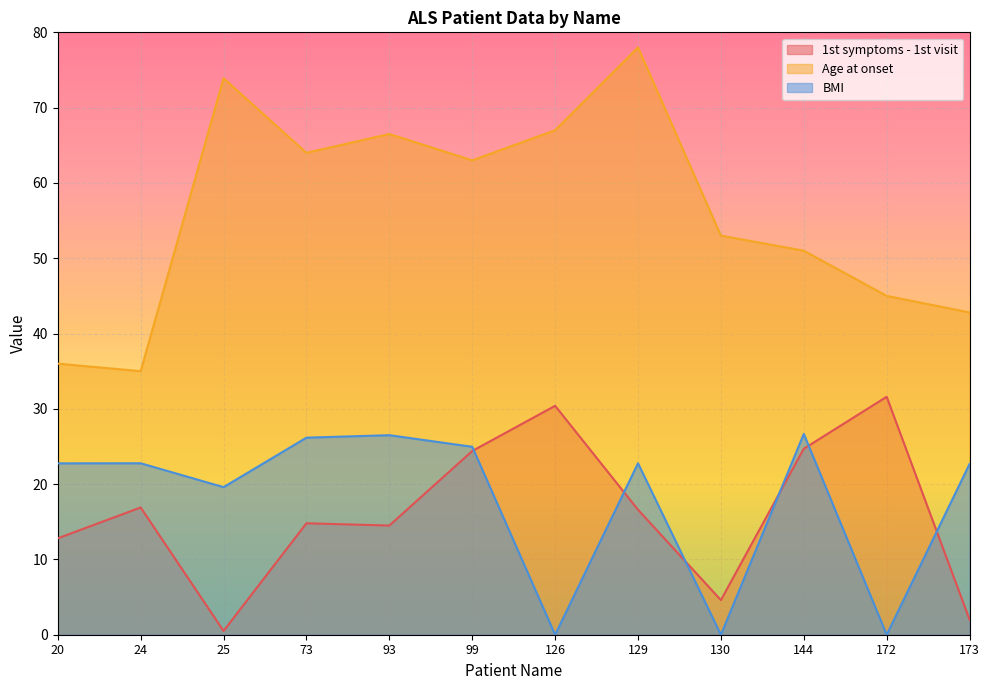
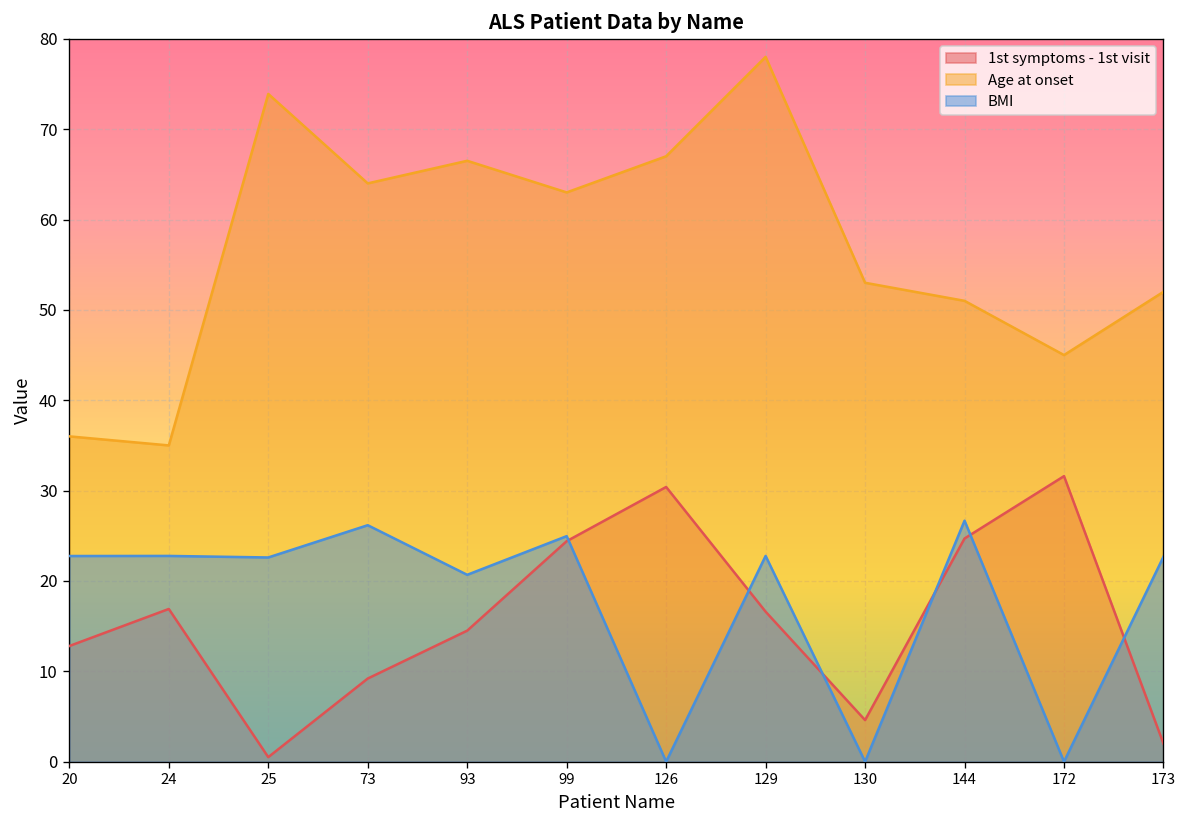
  {
    "1st symptoms - 1st visit": {
      "20": 13,
      "24": 17,
      "25": 1,
-     "73": 15,
+     "73": 9,
      "93": 15,
      "99": 24,
      "126": 30,
      "129": 17,
      "130": 5,
      "144": 25,
      "172": 32,
      "173": 2
    },
    "Age at onset": {
      "20": 36,
      "24": 35,
      "25": 74,
      "73": 64,
      "93": 67,
      "99": 63,
      "126": 67,
      "129": 78,
      "130": 53,
      "144": 51,
      "172": 45,
-     "173": 43
+     "173": 52
    },
    "BMI": {
      "20": 23,
      "24": 23,
-     "25": 20,
+     "25": 23,
      "73": 26,
-     "93": 27,
+     "93": 21,
      "99": 25,
      "126": 0,
      "129": 23,
      "130": 0,
      "144": 27,
      "172": 0,
      "173": 23
    }
  }
